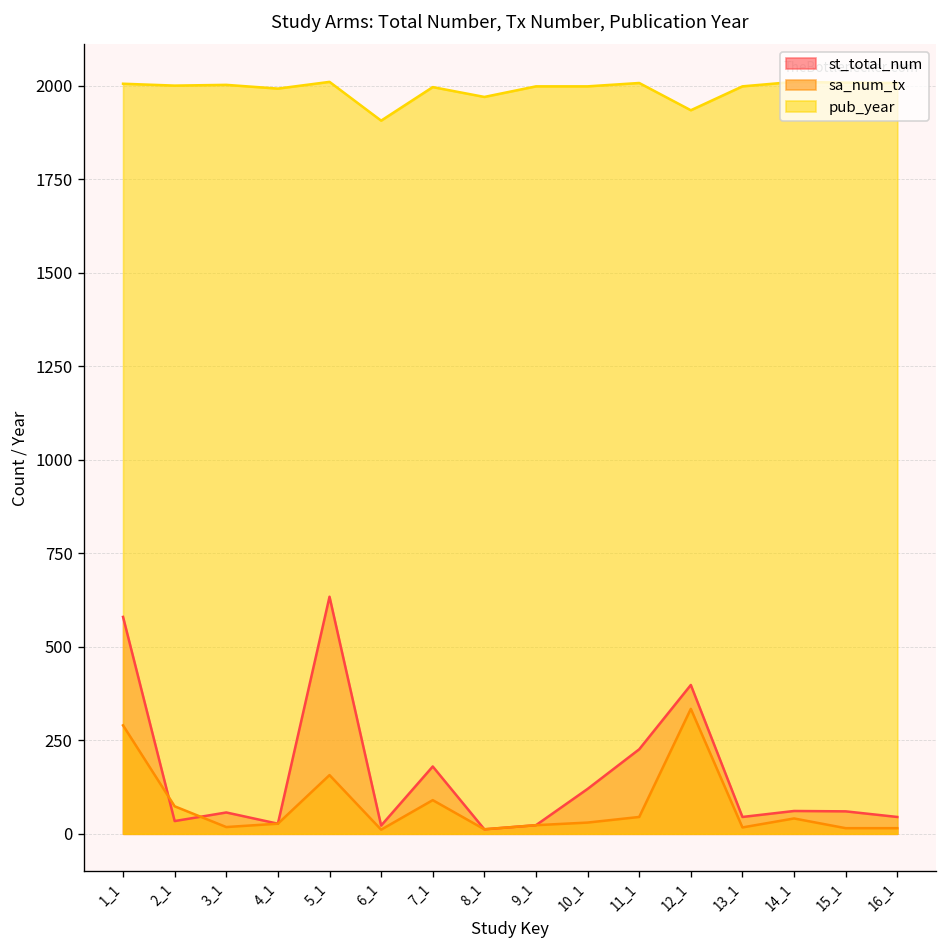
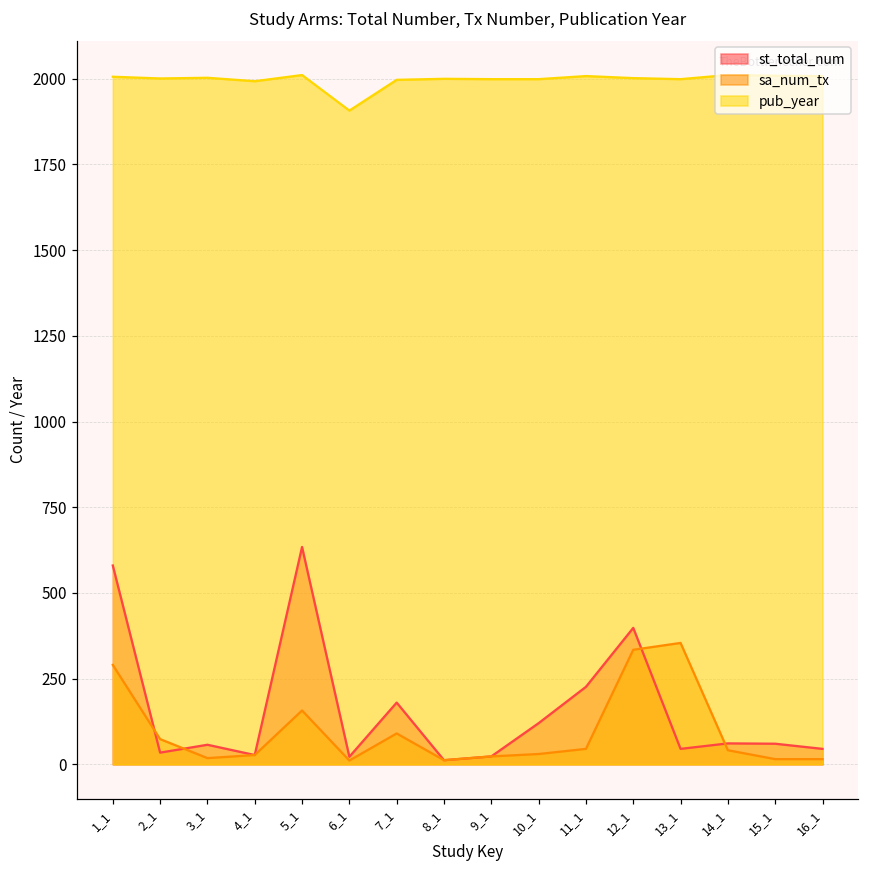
  {
    "st_total_num": {
      "1_1": 580,
      "2_1": 30,
      "3_1": 60,
      "5_1": 630,
      "6_1": 20,
      "7_1": 180,
      "10_1": 120,
      "11_1": 230,
      "12_1": 400,
      "13_1": 50,
      "14_1": 60,
      "15_1": 60,
      "16_1": 50
    },
    "sa_num_tx": {
      "1_1": 290,
      "2_1": 70,
      "3_1": 20,
      "5_1": 160,
      "6_1": 10,
      "7_1": 90,
      "10_1": 30,
      "11_1": 50,
      "12_1": 330,
-     "13_1": 20,
+     "13_1": 350,
      "14_1": 40,
      "15_1": 20,
      "16_1": 20
    },
    "pub_year": {
      "1_1": 2010,
      "2_1": 2000,
      "3_1": 2000,
      "4_1": 1990,
      "5_1": 2010,
      "6_1": 1910,
      "7_1": 2000,
-     "8_1": 1970,
+     "8_1": 2000,
      "9_1": 2000,
      "10_1": 2000,
      "11_1": 2010,
-     "12_1": 1940,
+     "12_1": 2000,
      "13_1": 2000
    }
  }
